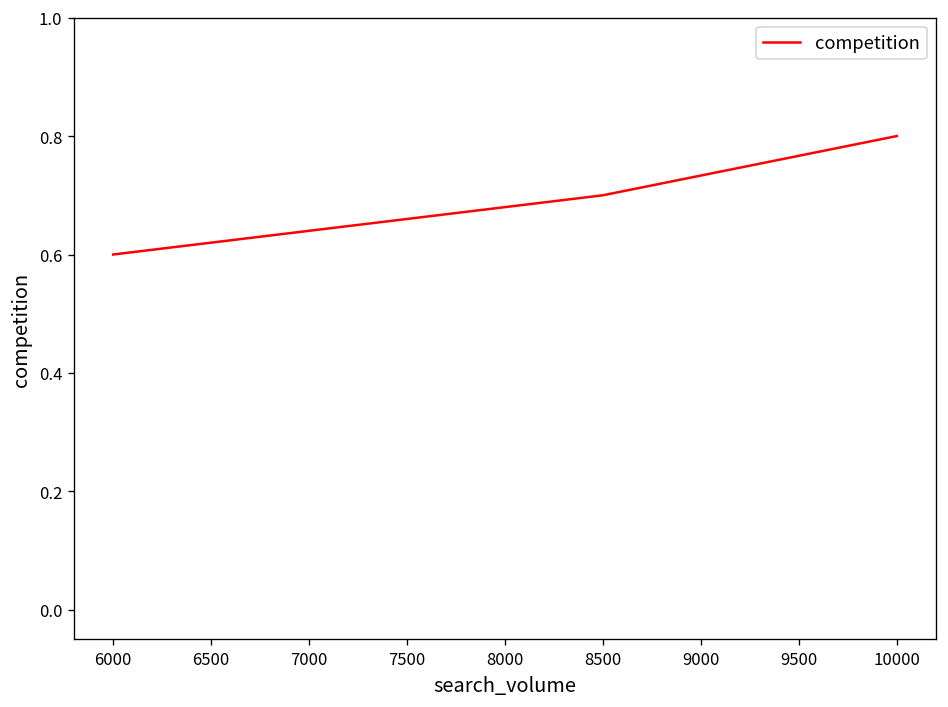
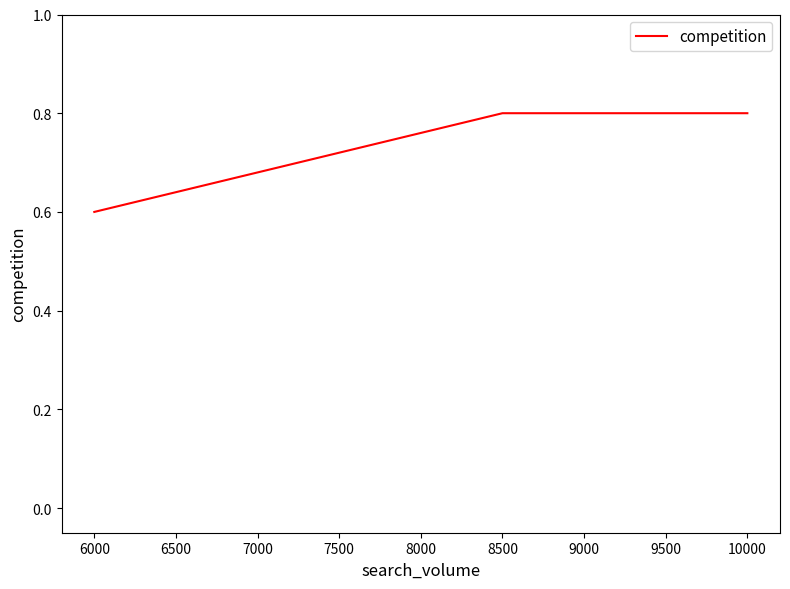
  {
    "6000": 0.6,
-   "8500": 0.7,
+   "8500": 0.8,
    "10000": 0.8
  }
